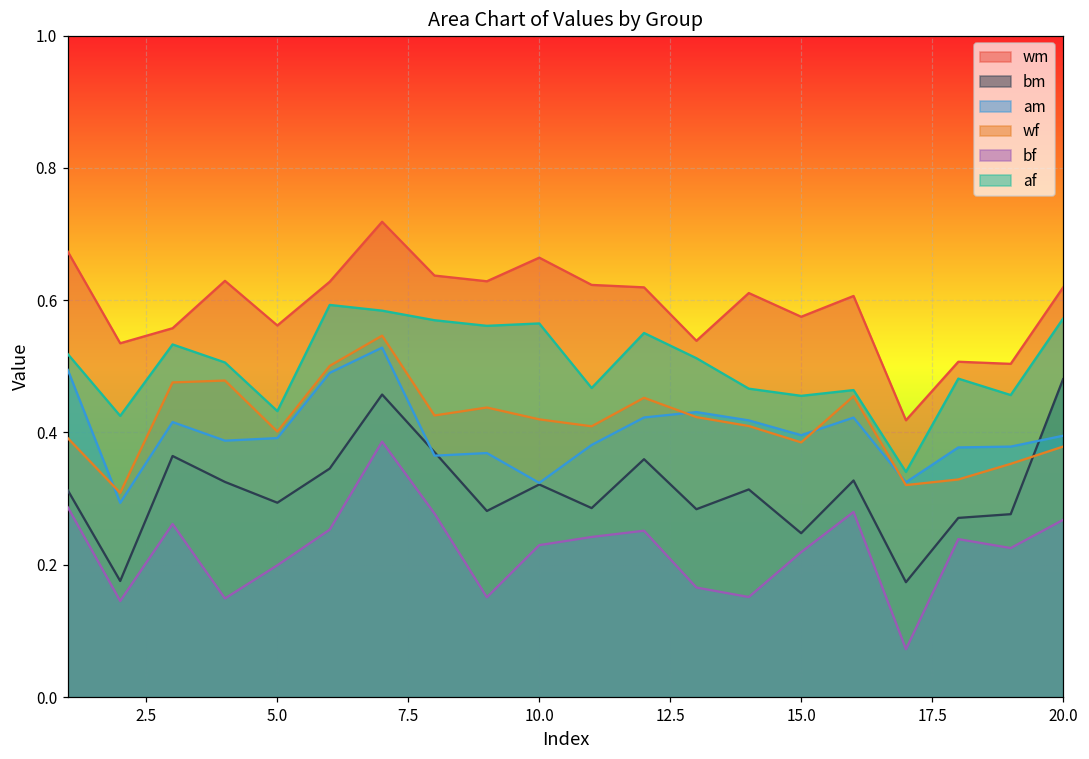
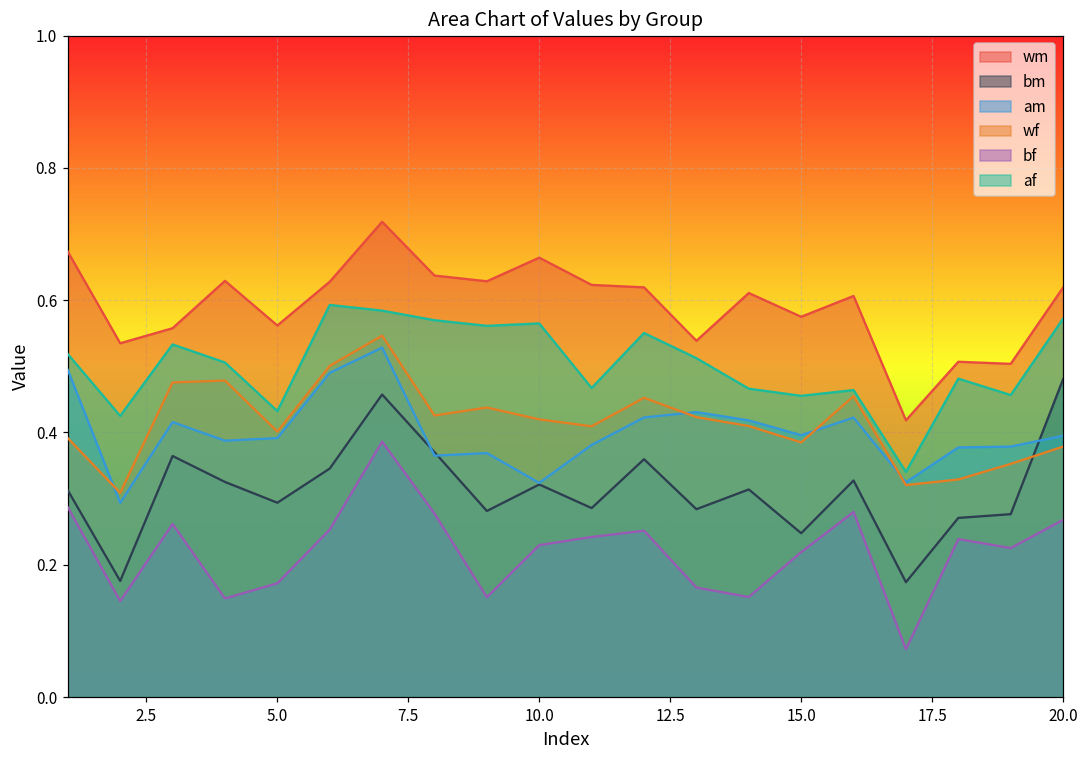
  {
    "bm": {
      "5.0": 0.29,
      "15.0": 0.25,
      "20.0": 0.48
    },
    "bf": {
-     "5.0": 0.20,
+     "5.0": 0.17,
      "10.0": 0.23,
      "15.0": 0.22,
      "20.0": 0.27
    }
  }
